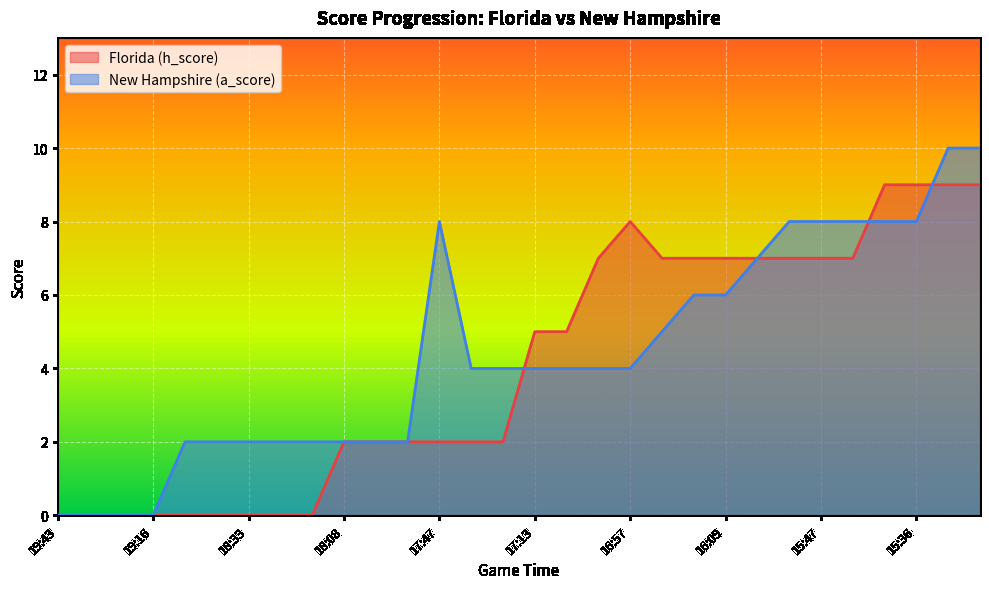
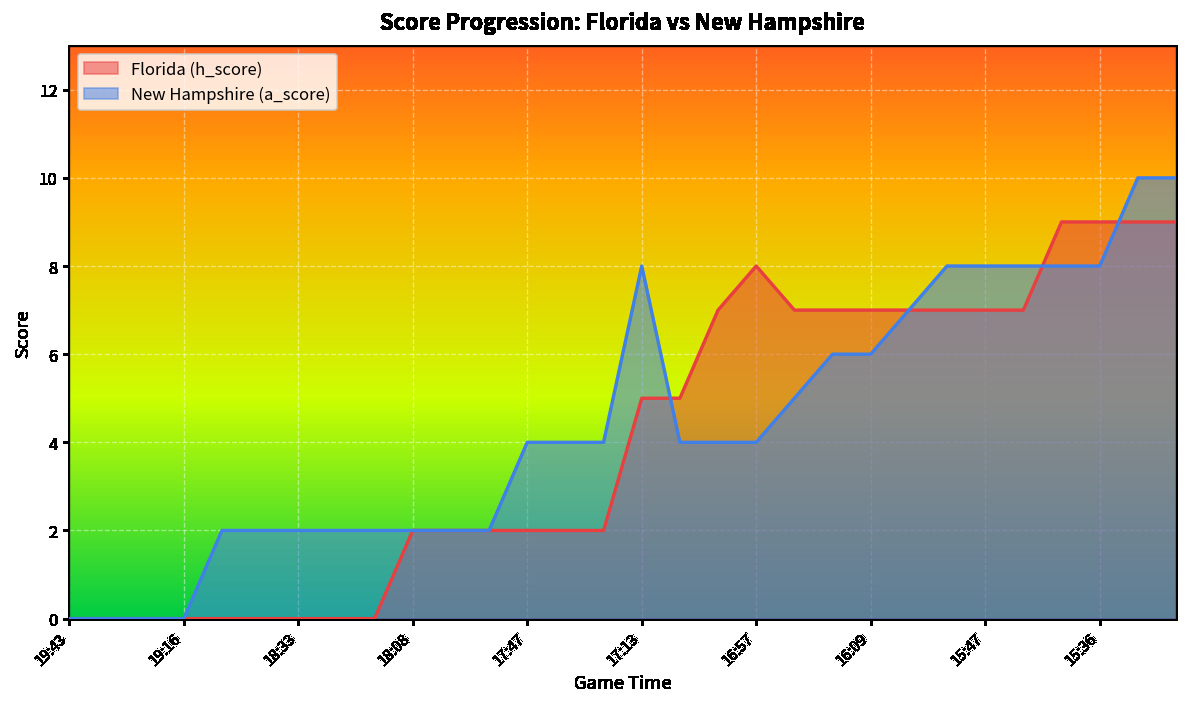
  {
    "Florida (h_score)": {
      "17:47": 2,
      "17:13": 5,
      "16:57": 8
    },
    "New Hampshire (a_score)": {
-     "17:47": 8,
-     "17:13": 4,
+     "17:47": 4,
+     "17:13": 8,
      "16:57": 4
    }
  }
